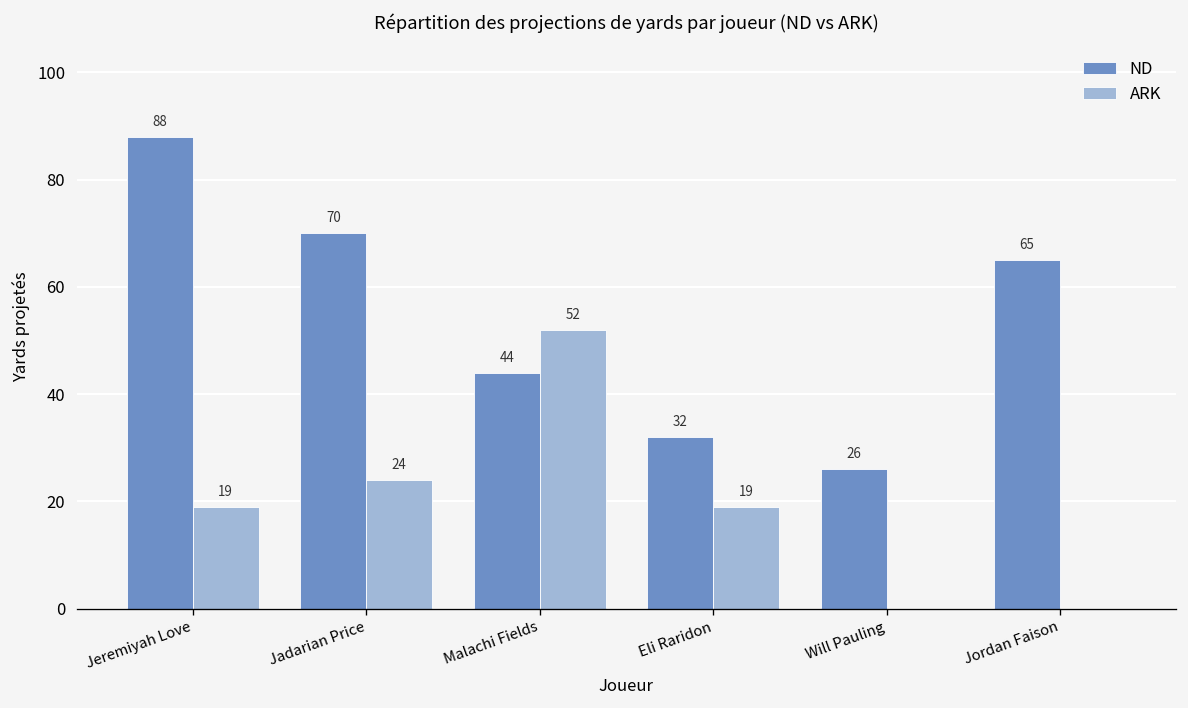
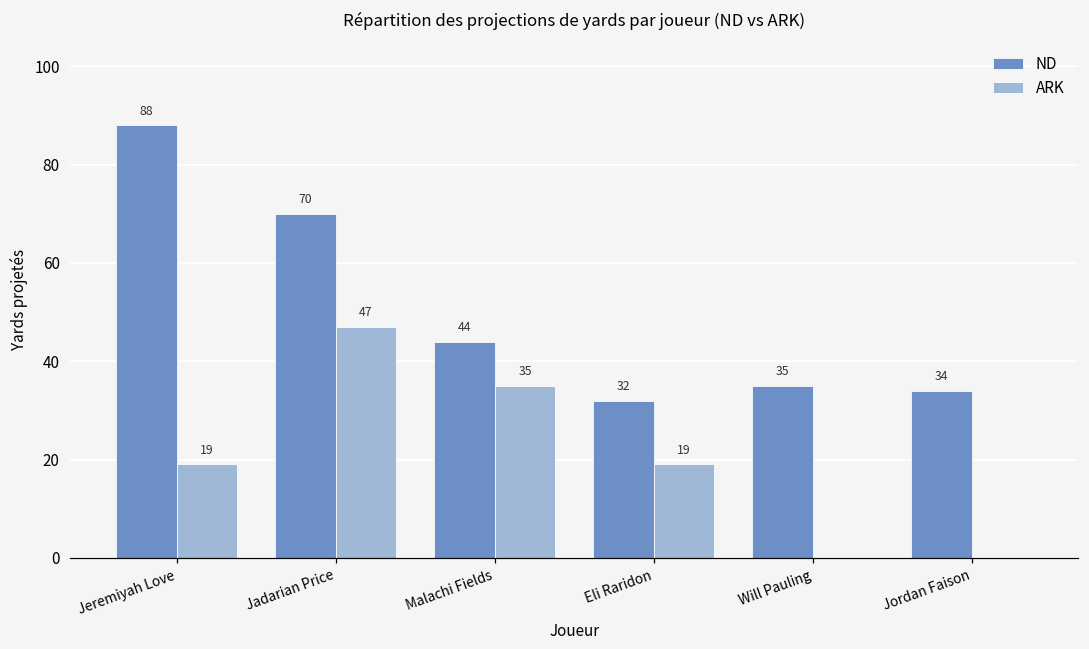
  {
    "ND": {
      "Jeremiyah Love": 88,
      "Jadarian Price": 70,
      "Malachi Fields": 44,
      "Eli Raridon": 32,
-     "Will Pauling": 26,
-     "Jordan Faison": 65
+     "Will Pauling": 35,
+     "Jordan Faison": 34
    },
    "ARK": {
      "Jeremiyah Love": 19,
-     "Jadarian Price": 24,
-     "Malachi Fields": 52,
+     "Jadarian Price": 47,
+     "Malachi Fields": 35,
      "Eli Raridon": 19
    }
  }
